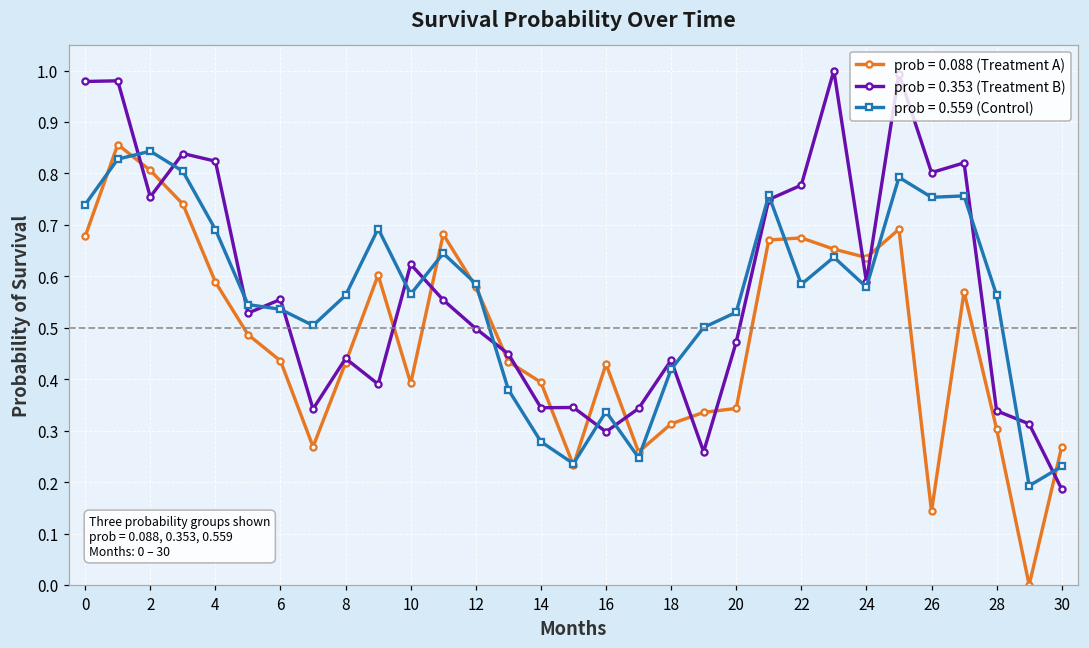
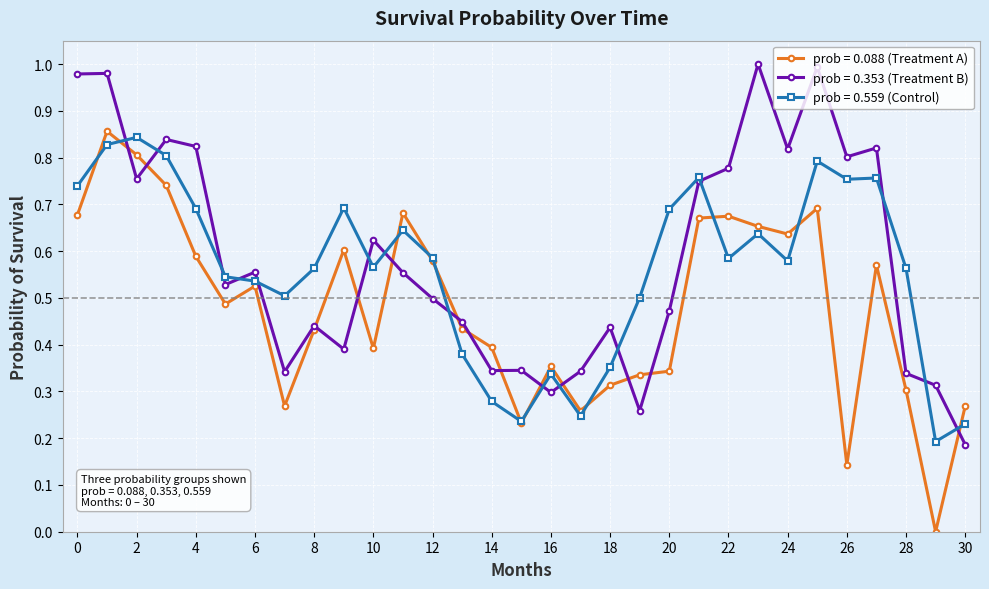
  {
    "prob = 0.088 (Treatment A)": {
      "0": 0.68,
      "2": 0.81,
      "4": 0.59,
-     "6": 0.44,
+     "6": 0.53,
      "8": 0.43,
      "10": 0.39,
      "12": 0.58,
      "14": 0.39,
-     "16": 0.43,
+     "16": 0.35,
      "18": 0.31,
      "20": 0.34,
      "22": 0.67,
      "24": 0.64,
      "26": 0.14,
      "28": 0.30,
      "30": 0.27
    },
    "prob = 0.353 (Treatment B)": {
      "0": 0.98,
      "2": 0.75,
      "4": 0.82,
      "6": 0.56,
      "8": 0.44,
      "10": 0.62,
      "12": 0.50,
      "14": 0.34,
      "16": 0.30,
      "18": 0.44,
      "20": 0.47,
      "22": 0.78,
-     "24": 0.59,
+     "24": 0.82,
      "26": 0.80,
      "28": 0.34,
      "30": 0.19
    },
    "prob = 0.559 (Control)": {
      "0": 0.74,
      "2": 0.84,
      "4": 0.69,
      "6": 0.54,
      "8": 0.56,
      "10": 0.57,
      "12": 0.59,
      "14": 0.28,
      "16": 0.34,
-     "18": 0.42,
-     "20": 0.53,
+     "18": 0.35,
+     "20": 0.69,
      "22": 0.58,
      "24": 0.58,
      "26": 0.75,
      "28": 0.56,
      "30": 0.23
    }
  }
